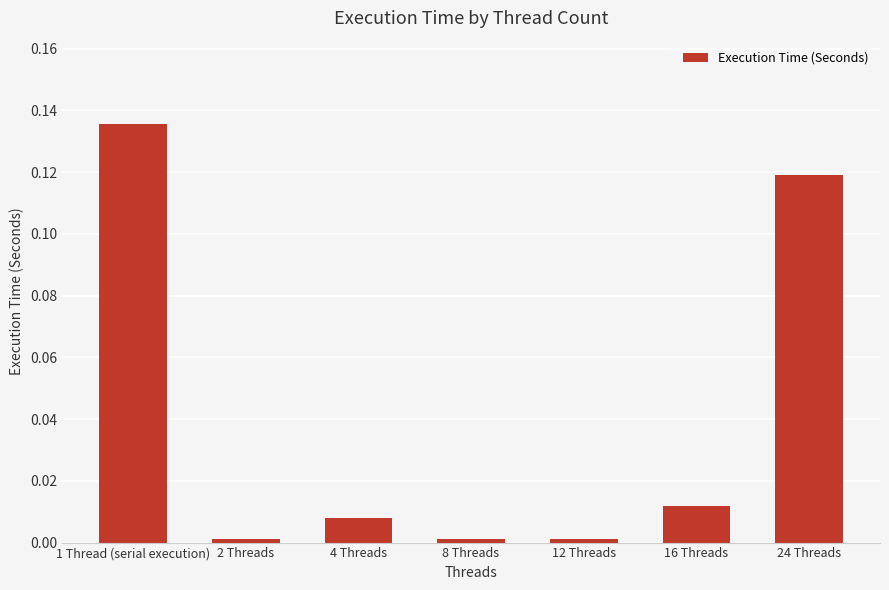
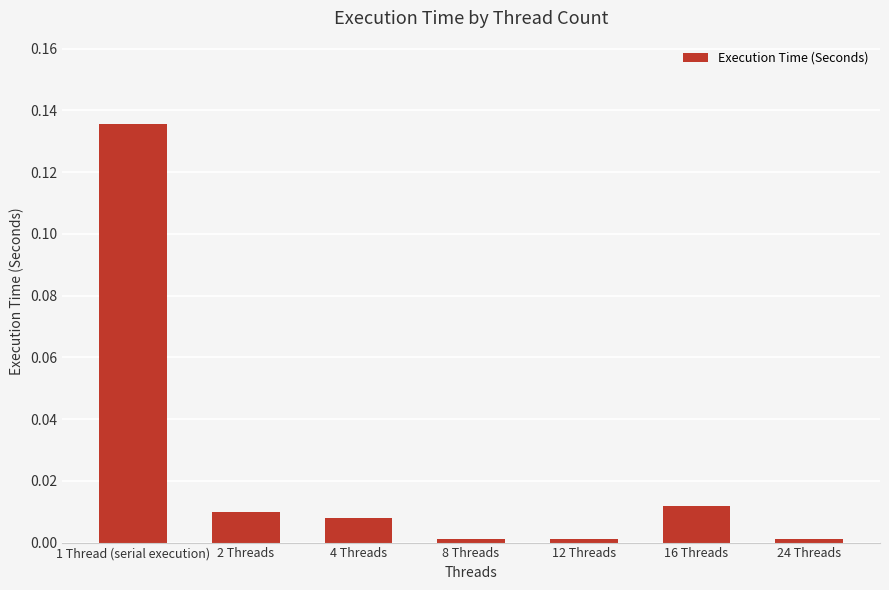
  {
    "1 Thread (serial execution)": 0.136,
-   "2 Threads": 0.001,
+   "2 Threads": 0.010,
    "4 Threads": 0.008,
    "8 Threads": 0.001,
    "12 Threads": 0.001,
    "16 Threads": 0.012,
-   "24 Threads": 0.119
+   "24 Threads": 0.001
  }
